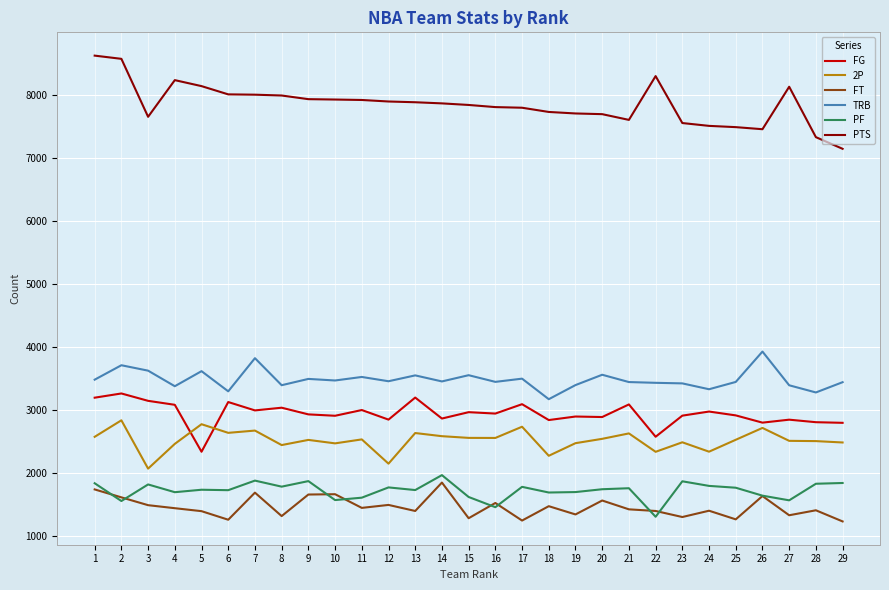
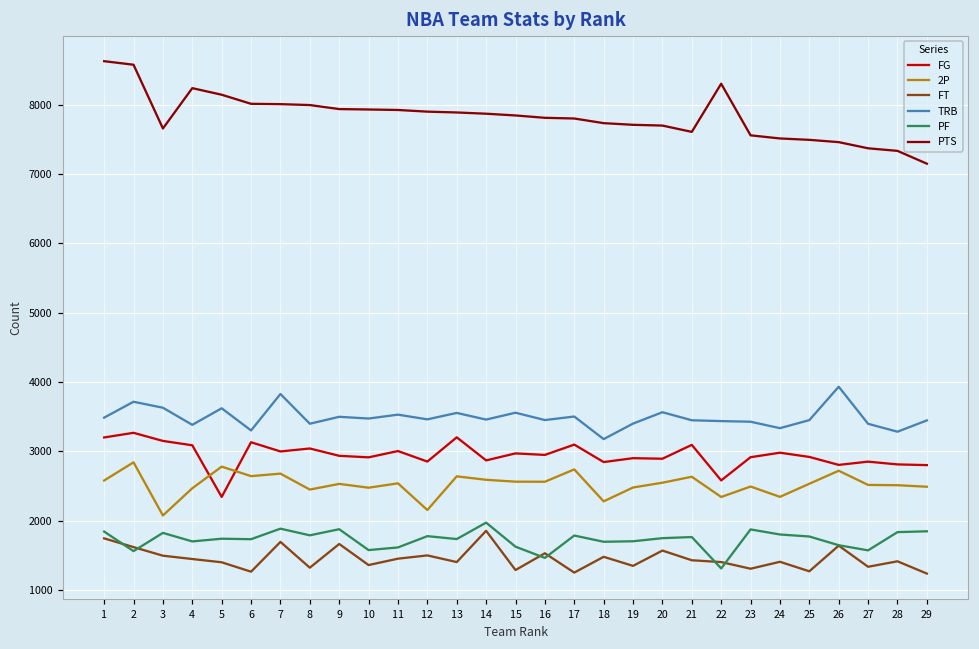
  {
    "FG": {
      "1": 3200,
      "2": 3300,
      "3": 3200,
      "4": 3100,
      "5": 2300,
      "6": 3100,
      "7": 3000,
      "8": 3000,
      "9": 2900,
      "10": 2900,
      "11": 3000,
      "12": 2900,
      "13": 3200,
      "14": 2900,
      "15": 3000,
      "16": 2900,
      "17": 3100,
      "18": 2800,
      "19": 2900,
      "20": 2900,
      "21": 3100,
      "22": 2600,
      "23": 2900,
      "24": 3000,
      "25": 2900,
      "26": 2800,
      "27": 2900,
      "28": 2800,
      "29": 2800
    },
    "2P": {
      "1": 2600,
      "2": 2800,
      "3": 2100,
      "4": 2500,
      "5": 2800,
      "6": 2600,
      "7": 2700,
      "8": 2400,
      "9": 2500,
      "10": 2500,
      "11": 2500,
      "12": 2200,
      "13": 2600,
      "14": 2600,
      "15": 2600,
      "16": 2600,
      "17": 2700,
      "18": 2300,
      "19": 2500,
      "20": 2500,
      "21": 2600,
      "22": 2300,
      "23": 2500,
      "24": 2300,
      "25": 2500,
      "26": 2700,
      "27": 2500,
      "28": 2500,
      "29": 2500
    },
    "FT": {
      "1": 1700,
      "2": 1600,
      "3": 1500,
      "4": 1400,
      "5": 1400,
      "6": 1300,
      "7": 1700,
      "8": 1300,
      "9": 1700,
-     "10": 1700,
+     "10": 1400,
      "11": 1500,
      "12": 1500,
      "13": 1400,
      "14": 1900,
      "15": 1300,
      "16": 1500,
      "17": 1300,
      "18": 1500,
      "19": 1300,
      "20": 1600,
      "21": 1400,
      "22": 1400,
      "23": 1300,
      "24": 1400,
      "25": 1300,
      "27": 1300,
      "28": 1400,
      "29": 1200
    },
    "TRB": {
      "1": 3500,
      "2": 3700,
      "3": 3600,
      "4": 3400,
      "5": 3600,
      "6": 3300,
      "7": 3800,
      "8": 3400,
      "9": 3500,
      "10": 3500,
      "11": 3500,
      "12": 3500,
      "13": 3600,
      "14": 3500,
      "15": 3600,
      "16": 3500,
      "17": 3500,
      "18": 3200,
      "19": 3400,
      "20": 3600,
      "21": 3400,
      "22": 3400,
      "23": 3400,
      "24": 3300,
      "25": 3500,
      "26": 3900,
      "27": 3400,
      "28": 3300,
      "29": 3400
    },
    "PF": {
      "1": 1800,
      "2": 1600,
      "3": 1800,
      "4": 1700,
      "5": 1700,
      "6": 1700,
      "7": 1900,
      "8": 1800,
      "9": 1900,
      "10": 1600,
      "11": 1600,
      "12": 1800,
      "13": 1700,
      "14": 2000,
      "15": 1600,
      "16": 1500,
      "17": 1800,
      "18": 1700,
      "19": 1700,
      "20": 1700,
      "21": 1800,
      "22": 1300,
      "23": 1900,
      "24": 1800,
      "25": 1800,
      "27": 1600,
      "28": 1800,
      "29": 1800
    },
    "PTS": {
      "1": 8600,
      "2": 8600,
      "3": 7700,
      "4": 8200,
      "5": 8100,
      "6": 8000,
      "7": 8000,
      "8": 8000,
      "9": 7900,
      "10": 7900,
      "11": 7900,
      "12": 7900,
      "13": 7900,
      "14": 7900,
      "15": 7800,
      "16": 7800,
      "17": 7800,
      "18": 7700,
      "19": 7700,
      "20": 7700,
      "21": 7600,
      "22": 8300,
      "23": 7600,
      "24": 7500,
      "25": 7500,
      "26": 7500,
-     "27": 8100,
+     "27": 7400,
      "28": 7300,
      "29": 7200
    }
  }
